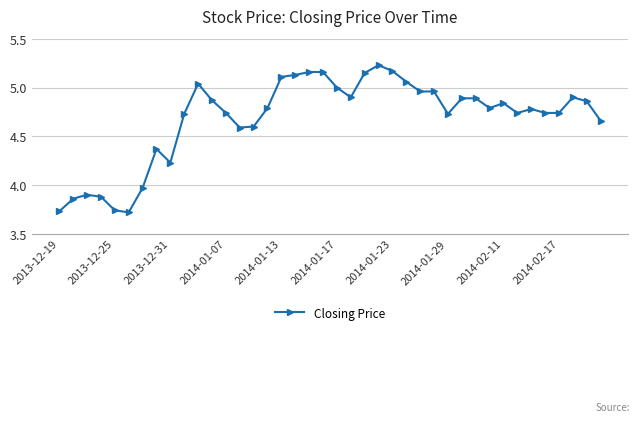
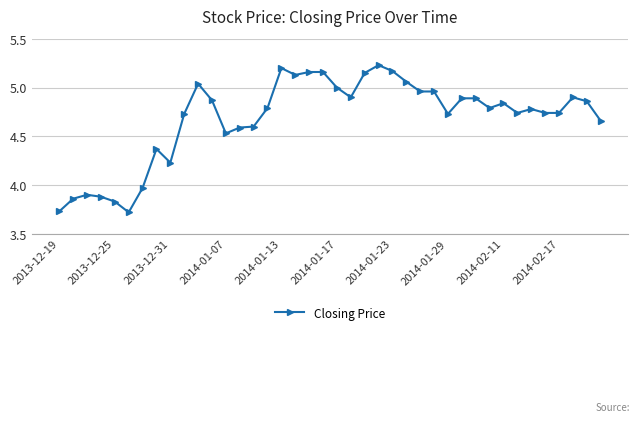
  {
    "2013-12-19": 3.7,
-   "2013-12-25": 3.7,
+   "2013-12-25": 3.8,
    "2013-12-31": 4.2,
-   "2014-01-07": 4.7,
-   "2014-01-13": 5.1,
+   "2014-01-07": 4.5,
+   "2014-01-13": 5.2,
    "2014-01-17": 5.0,
    "2014-01-23": 5.2,
    "2014-01-29": 4.7,
    "2014-02-11": 4.8,
    "2014-02-17": 4.7
  }
